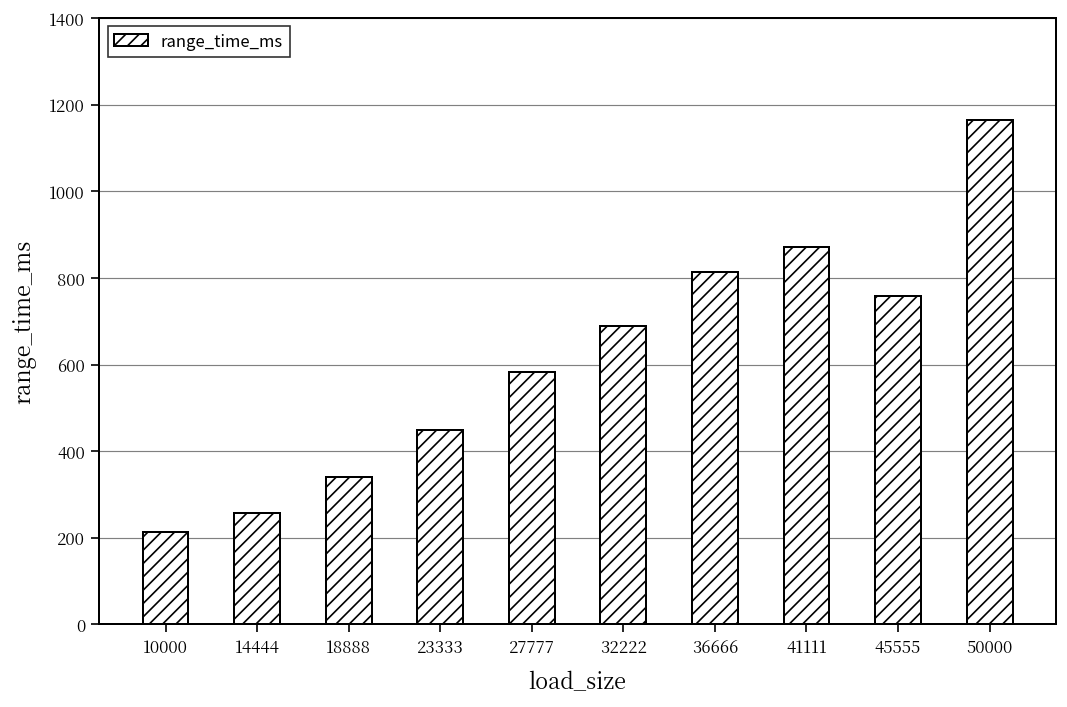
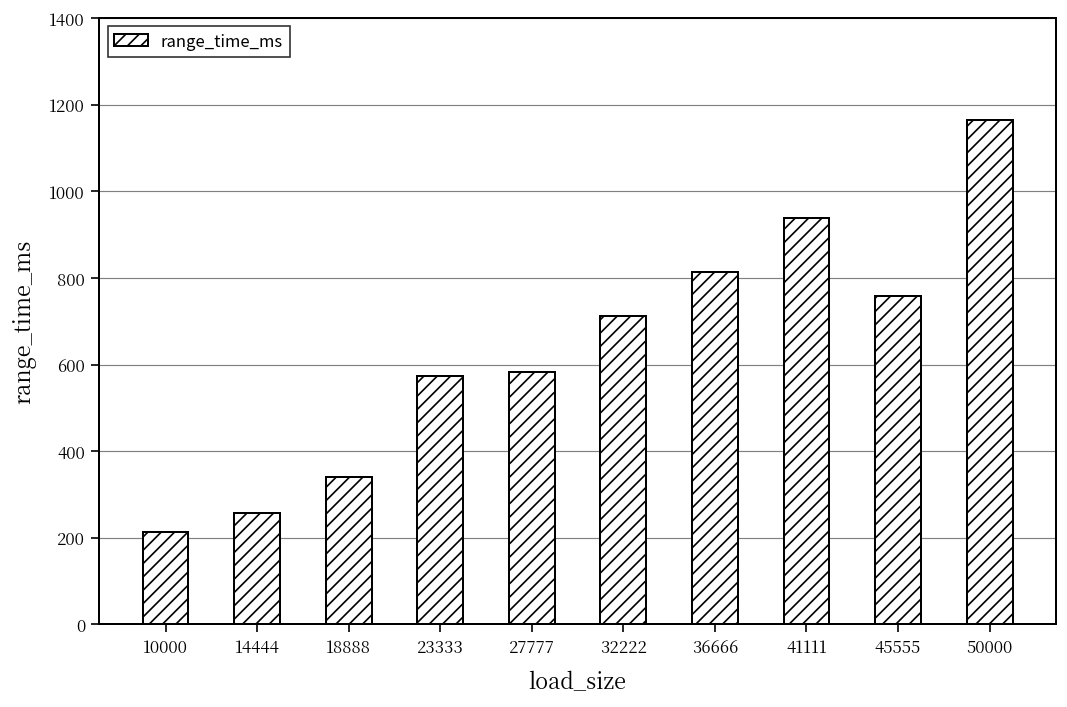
  {
    "10000": 210,
    "14444": 260,
    "18888": 340,
-   "23333": 450,
+   "23333": 570,
    "27777": 580,
-   "32222": 690,
+   "32222": 710,
    "36666": 810,
-   "41111": 870,
+   "41111": 940,
    "45555": 760,
    "50000": 1160
  }
